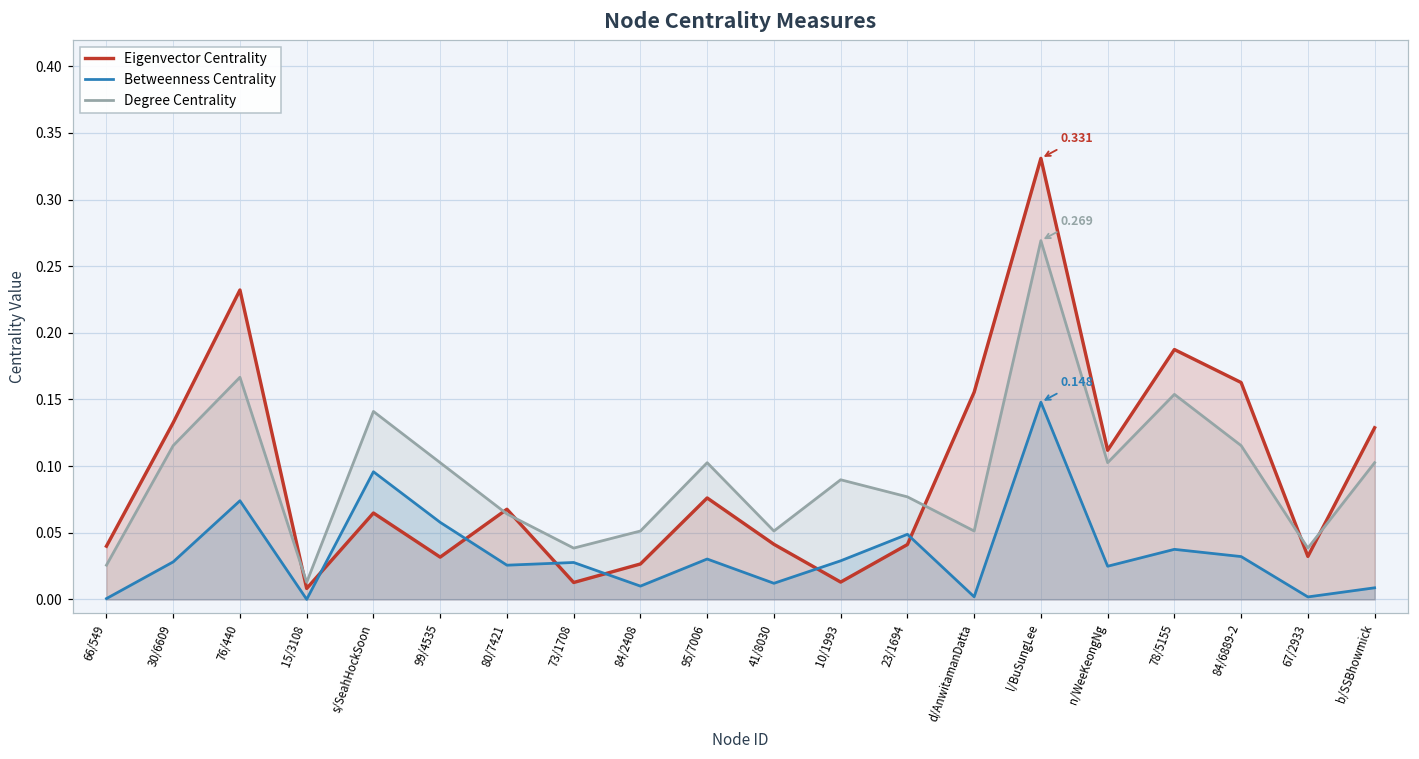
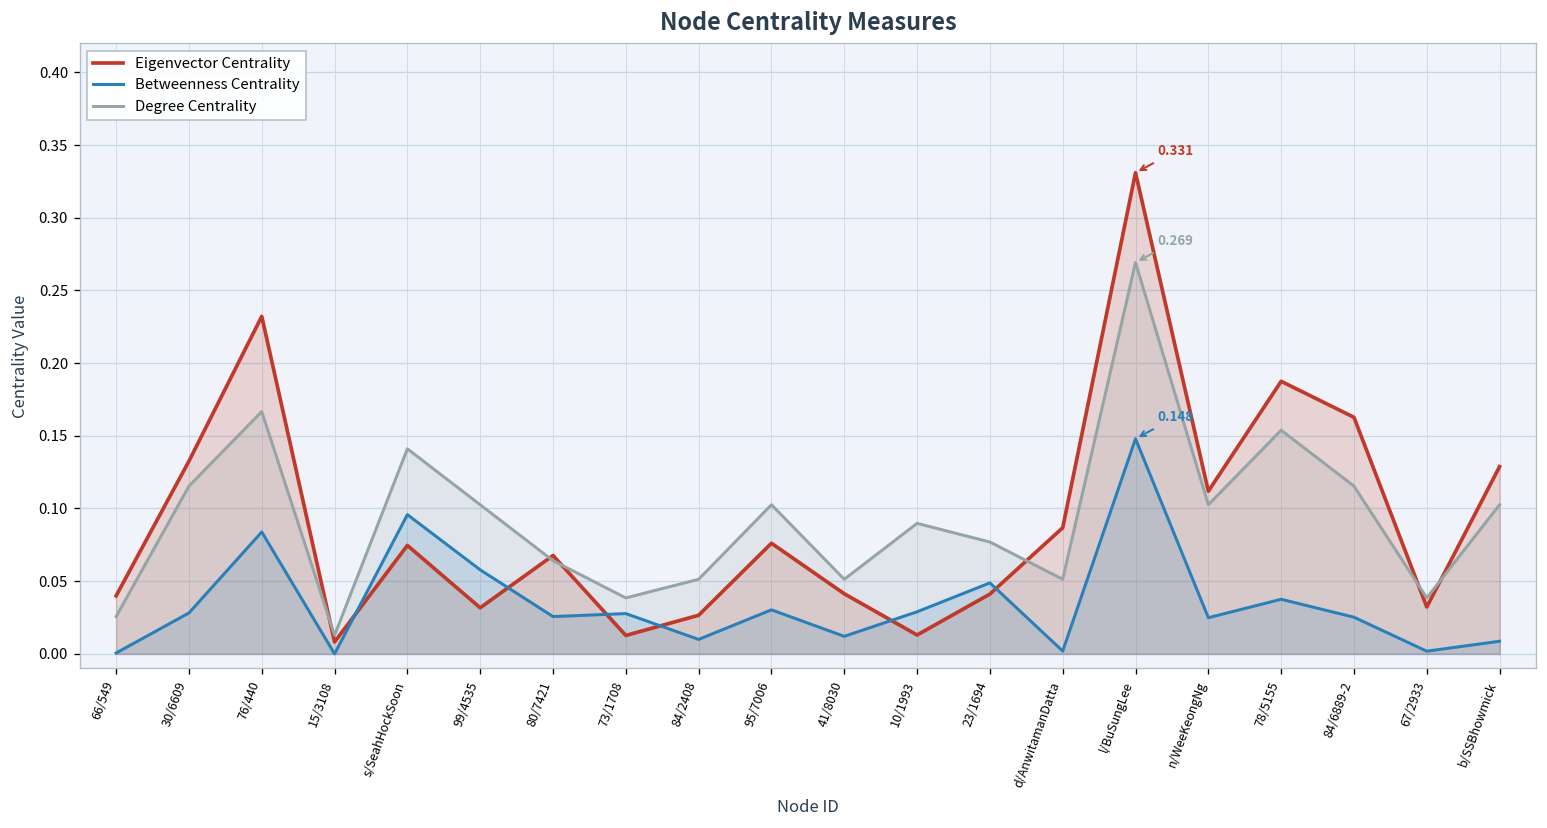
  {
    "Eigenvector Centrality": {
      "66/549": 0.040,
      "30/6609": 0.133,
      "76/440": 0.232,
      "15/3108": 0.008,
-     "s/SeahHockSoon": 0.065,
+     "s/SeahHockSoon": 0.075,
      "99/4535": 0.032,
      "80/7421": 0.068,
      "73/1708": 0.013,
      "84/2408": 0.027,
      "95/7006": 0.076,
      "41/8030": 0.041,
      "10/1993": 0.013,
      "23/1694": 0.041,
-     "d/AnwitamanDatta": 0.155,
+     "d/AnwitamanDatta": 0.087,
      "n/WeeKeongNg": 0.112,
      "78/5155": 0.187,
      "84/6889-2": 0.163,
      "67/2933": 0.032,
      "b/SSBhowmick": 0.129
    },
    "Betweenness Centrality": {
      "66/549": 0.001,
      "30/6609": 0.028,
-     "76/440": 0.074,
+     "76/440": 0.084,
      "15/3108": 0.000,
      "s/SeahHockSoon": 0.096,
      "99/4535": 0.058,
      "80/7421": 0.026,
      "73/1708": 0.028,
      "84/2408": 0.010,
      "95/7006": 0.030,
      "41/8030": 0.012,
      "10/1993": 0.029,
      "23/1694": 0.049,
      "d/AnwitamanDatta": 0.002,
      "n/WeeKeongNg": 0.025,
      "78/5155": 0.038,
-     "84/6889-2": 0.032,
+     "84/6889-2": 0.025,
      "67/2933": 0.002,
      "b/SSBhowmick": 0.009
    },
    "Degree Centrality": {
      "l/BuSungLee": 0.269
    }
  }
